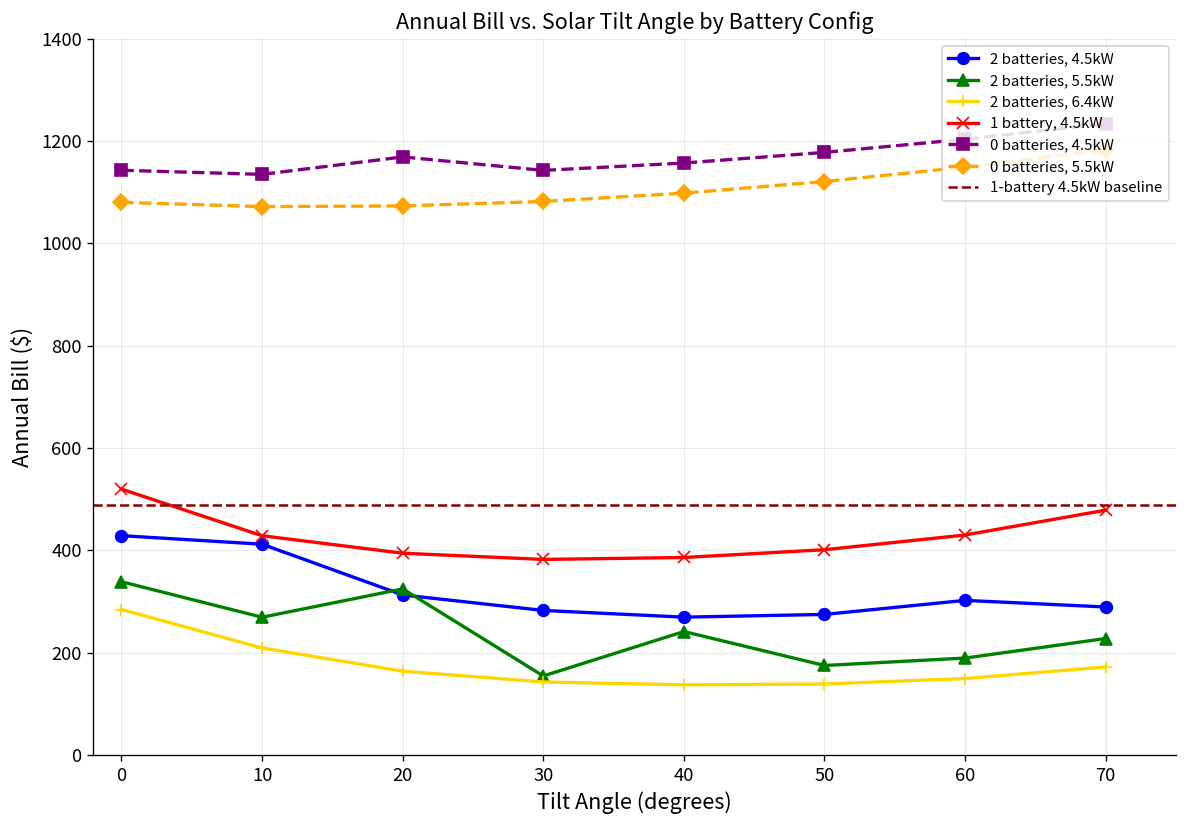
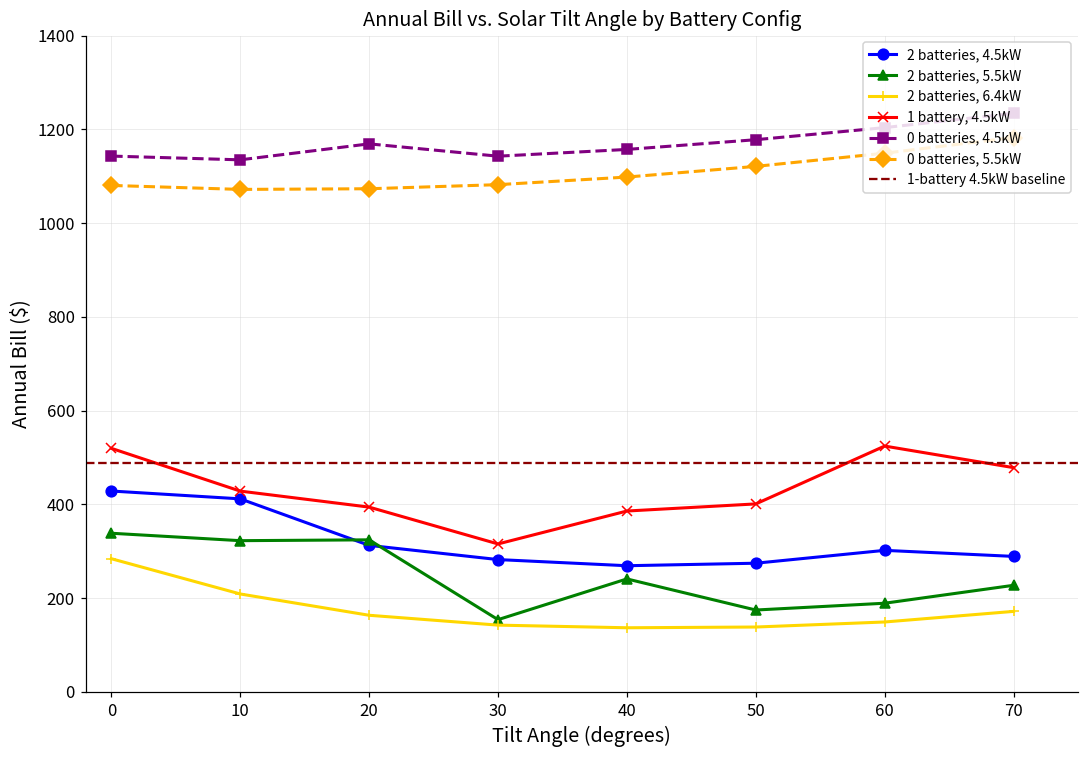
  {
    "2 batteries, 4.5kW": {
      "0": 430,
      "10": 410,
      "20": 310,
      "30": 280,
      "40": 270,
      "50": 270,
      "60": 300,
      "70": 290
    },
    "2 batteries, 5.5kW": {
      "0": 340,
-     "10": 270,
+     "10": 320,
      "20": 320,
      "30": 150,
      "40": 240,
      "50": 170,
      "60": 190,
      "70": 230
    },
    "1 battery, 4.5kW": {
      "0": 520,
      "10": 430,
      "20": 390,
-     "30": 380,
+     "30": 320,
      "40": 390,
      "50": 400,
-     "60": 430,
+     "60": 520,
      "70": 480
    },
    "0 batteries, 4.5kW": {
      "0": 1140,
      "10": 1130,
      "20": 1170,
      "30": 1140,
      "40": 1160,
      "50": 1180
    }
  }
